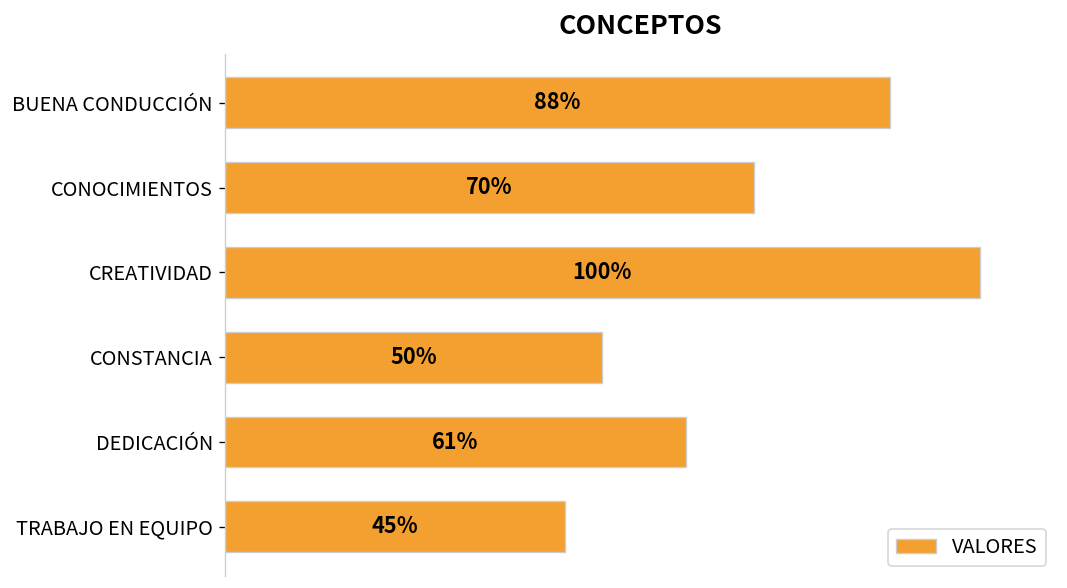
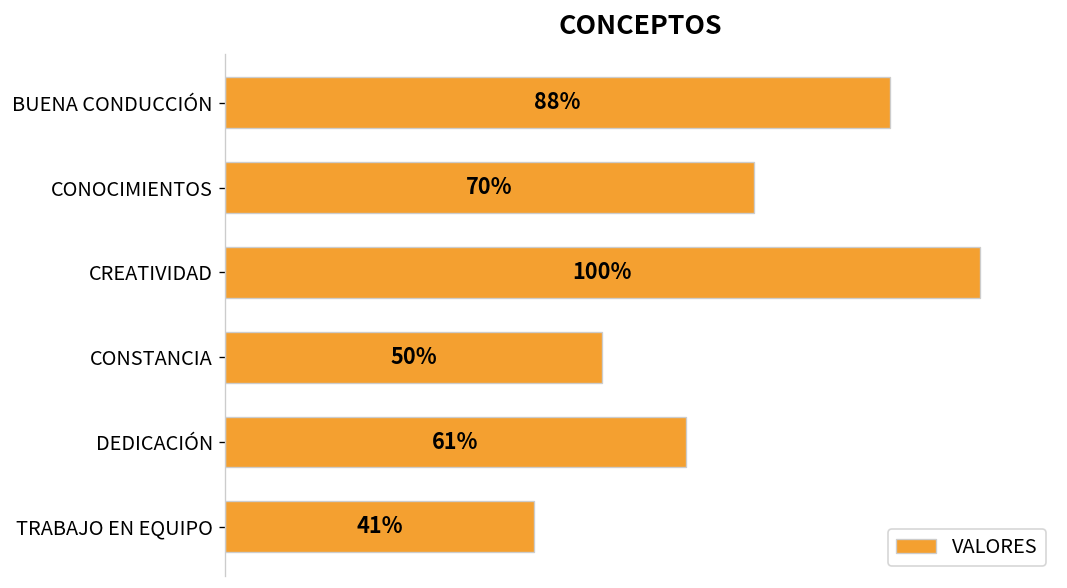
  {
    "BUENA CONDUCCIÓN": "88%",
    "CONOCIMIENTOS": "70%",
    "CREATIVIDAD": "100%",
    "CONSTANCIA": "50%",
    "DEDICACIÓN": "61%",
-   "TRABAJO EN EQUIPO": "45%"
+   "TRABAJO EN EQUIPO": "41%"
  }
